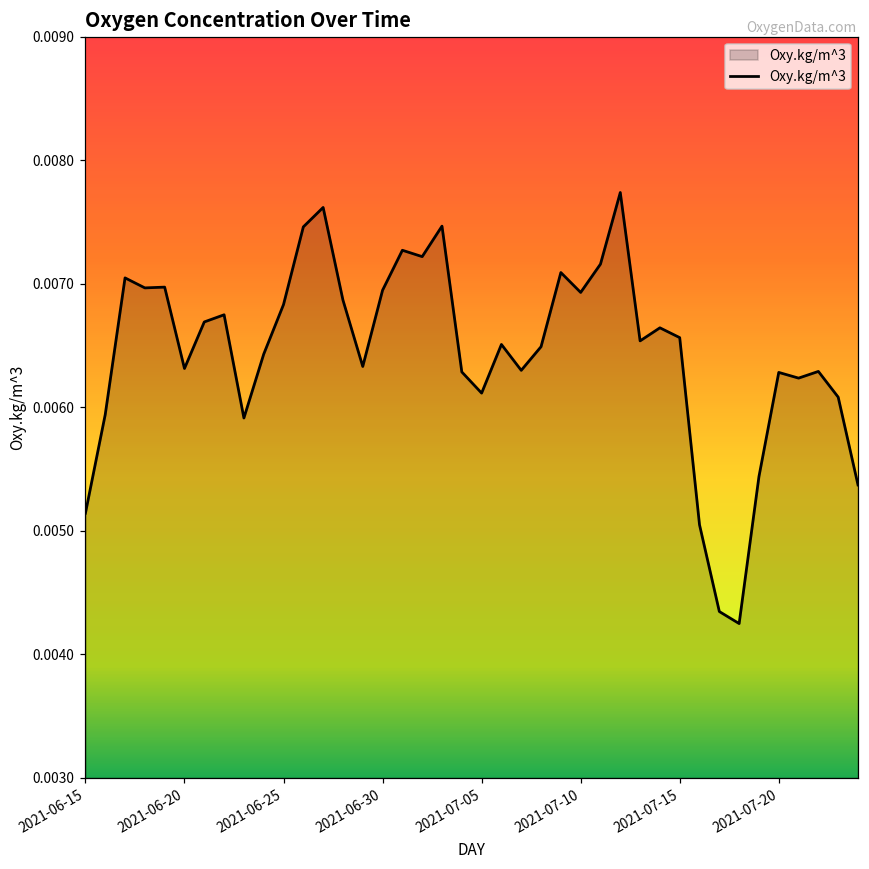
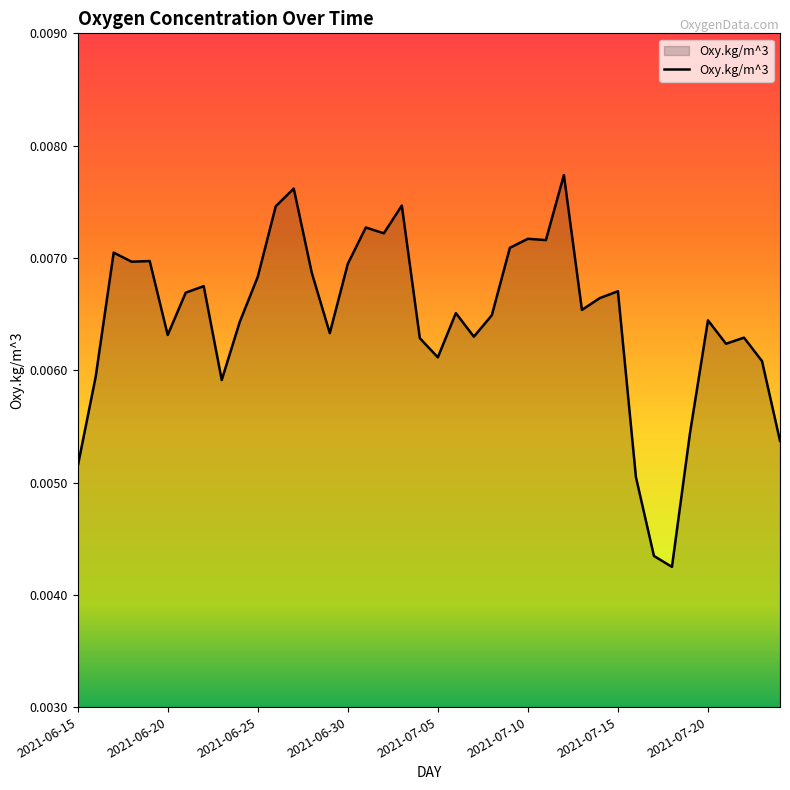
  {
    "2021-06-15": 0.00514,
    "2021-06-20": 0.00631,
    "2021-06-25": 0.00683,
    "2021-06-30": 0.00695,
    "2021-07-05": 0.00611,
-   "2021-07-10": 0.00693,
-   "2021-07-15": 0.00656,
-   "2021-07-20": 0.00628
+   "2021-07-10": 0.00717,
+   "2021-07-15": 0.00670,
+   "2021-07-20": 0.00644
  }
